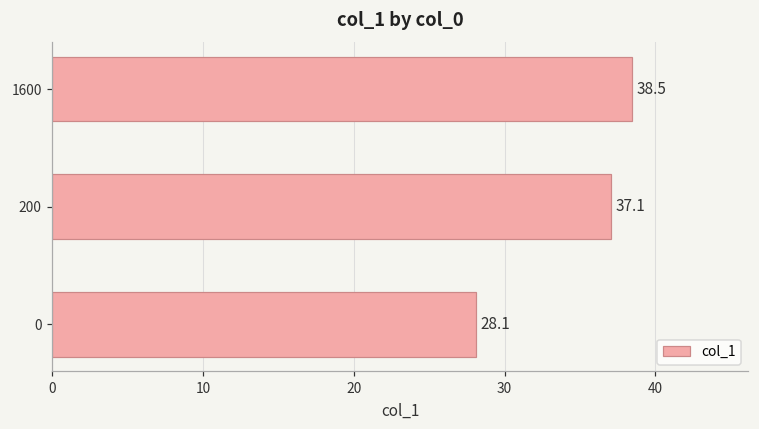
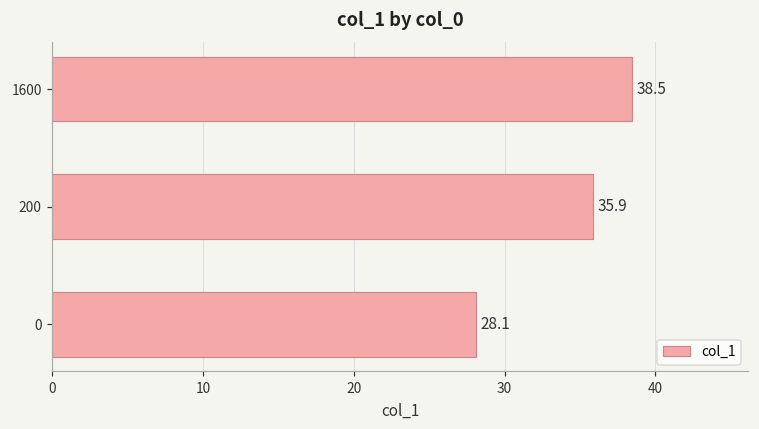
  {
    "1600": 38.5,
-   "200": 37.1,
+   "200": 35.9,
    "0": 28.1
  }
